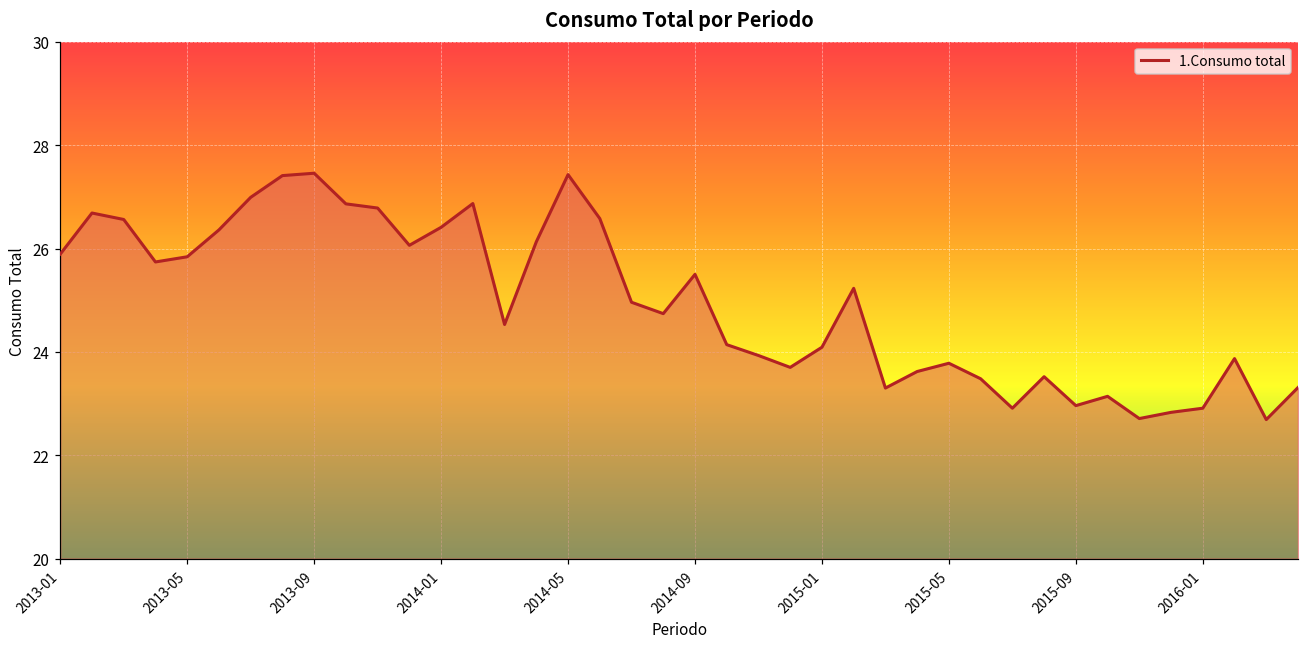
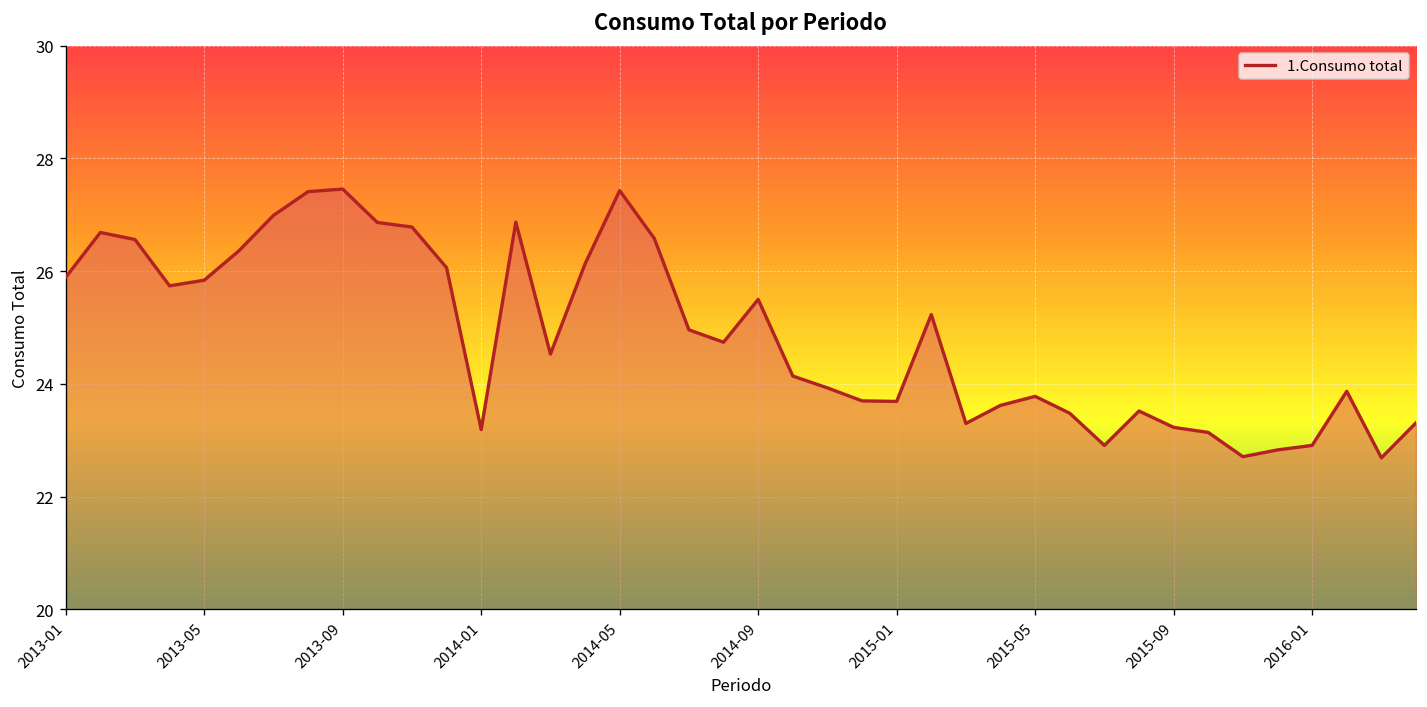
  {
    "2013-01": 25.9,
    "2013-05": 25.8,
    "2013-09": 27.5,
-   "2014-01": 26.4,
+   "2014-01": 23.2,
    "2014-05": 27.4,
    "2014-09": 25.5,
-   "2015-01": 24.1,
+   "2015-01": 23.7,
    "2015-05": 23.8,
-   "2015-09": 23.0,
+   "2015-09": 23.2,
    "2016-01": 22.9
  }
